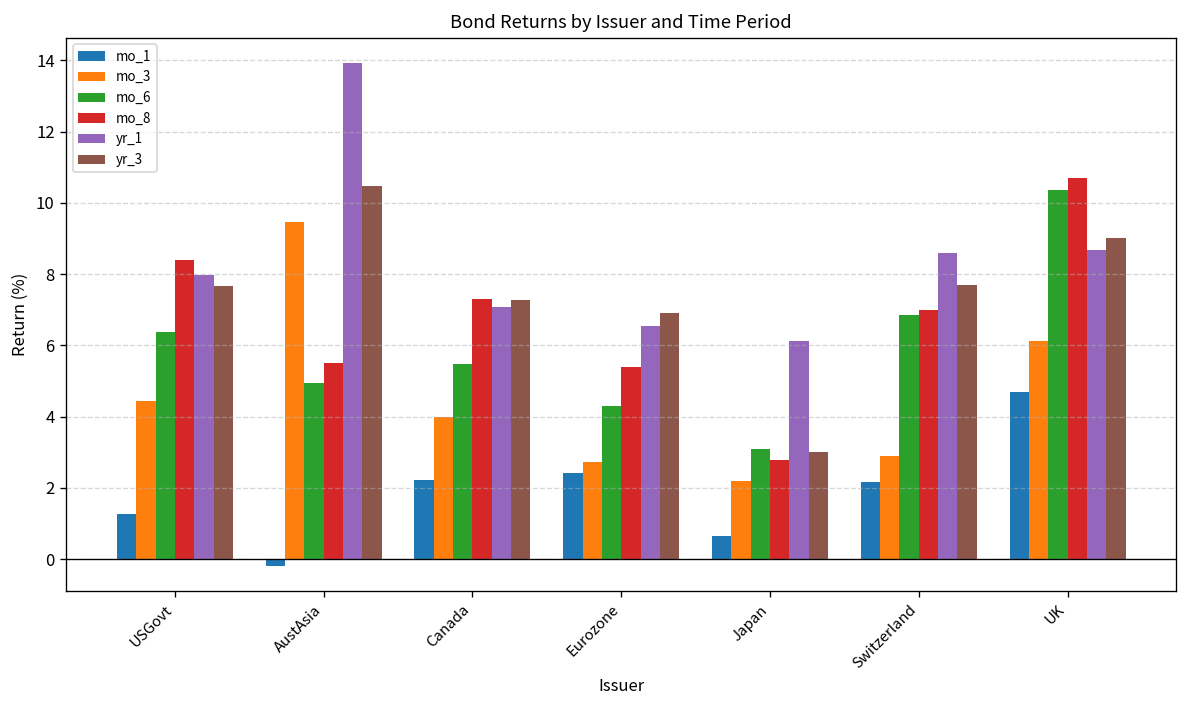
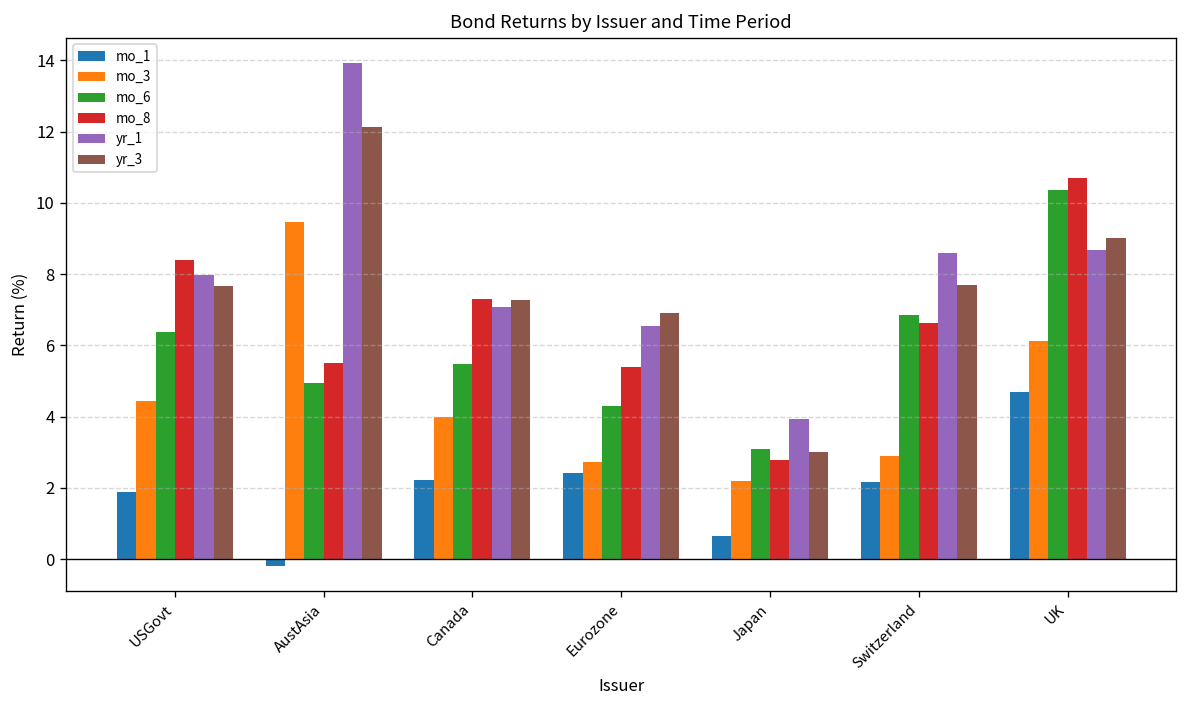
  {
    "mo_1": {
-     "USGovt": 1.3,
+     "USGovt": 1.9,
      "AustAsia": -0.2,
      "Canada": 2.2,
      "Eurozone": 2.4,
      "Japan": 0.7,
      "Switzerland": 2.2,
      "UK": 4.7
    },
    "mo_3": {
      "USGovt": 4.5,
      "AustAsia": 9.5,
      "Canada": 4.0,
      "Eurozone": 2.7,
      "Japan": 2.2,
      "Switzerland": 2.9,
      "UK": 6.1
    },
    "mo_6": {
      "USGovt": 6.4,
      "AustAsia": 4.9,
      "Canada": 5.5,
      "Eurozone": 4.3,
      "Japan": 3.1,
      "Switzerland": 6.9,
      "UK": 10.4
    },
    "mo_8": {
      "USGovt": 8.4,
      "AustAsia": 5.5,
      "Canada": 7.3,
      "Eurozone": 5.4,
      "Japan": 2.8,
-     "Switzerland": 7.0,
+     "Switzerland": 6.6,
      "UK": 10.7
    },
    "yr_1": {
      "USGovt": 8.0,
      "AustAsia": 13.9,
      "Canada": 7.1,
      "Eurozone": 6.6,
-     "Japan": 6.1,
+     "Japan": 3.9,
      "Switzerland": 8.6,
      "UK": 8.7
    },
    "yr_3": {
      "USGovt": 7.7,
-     "AustAsia": 10.5,
+     "AustAsia": 12.1,
      "Canada": 7.3,
      "Eurozone": 6.9,
      "Japan": 3.0,
      "Switzerland": 7.7,
      "UK": 9.0
    }
  }
